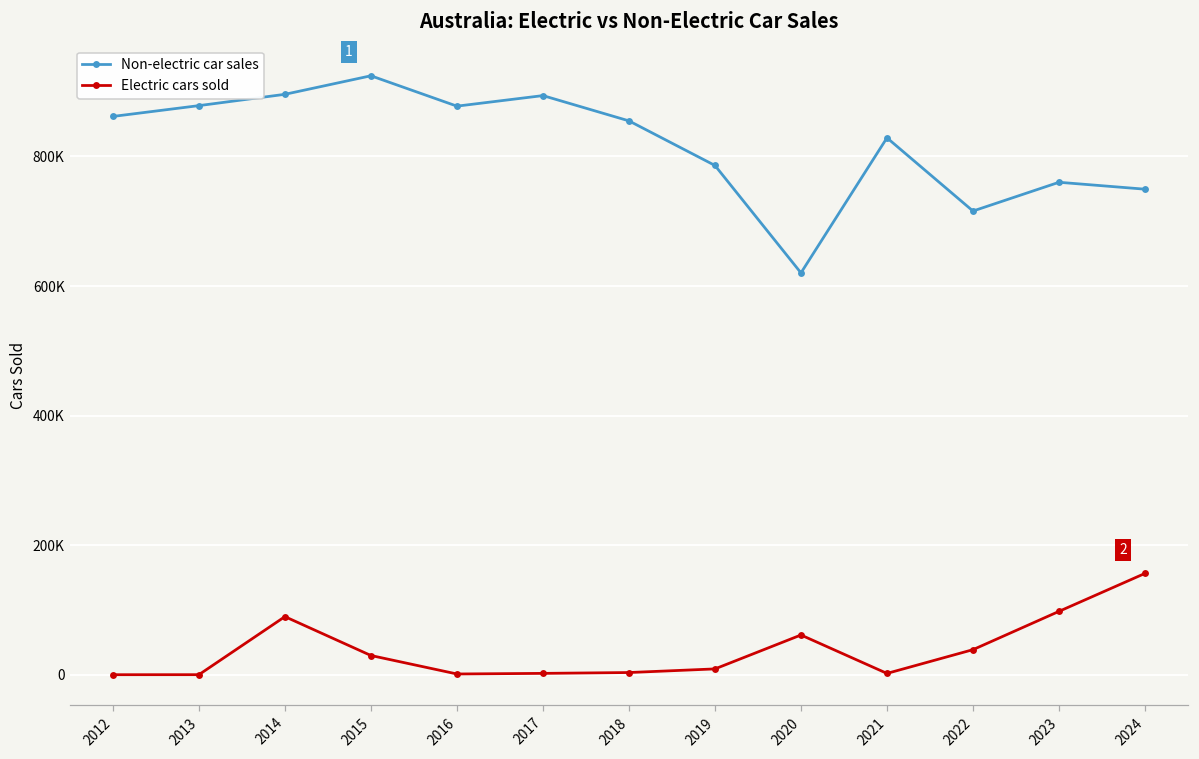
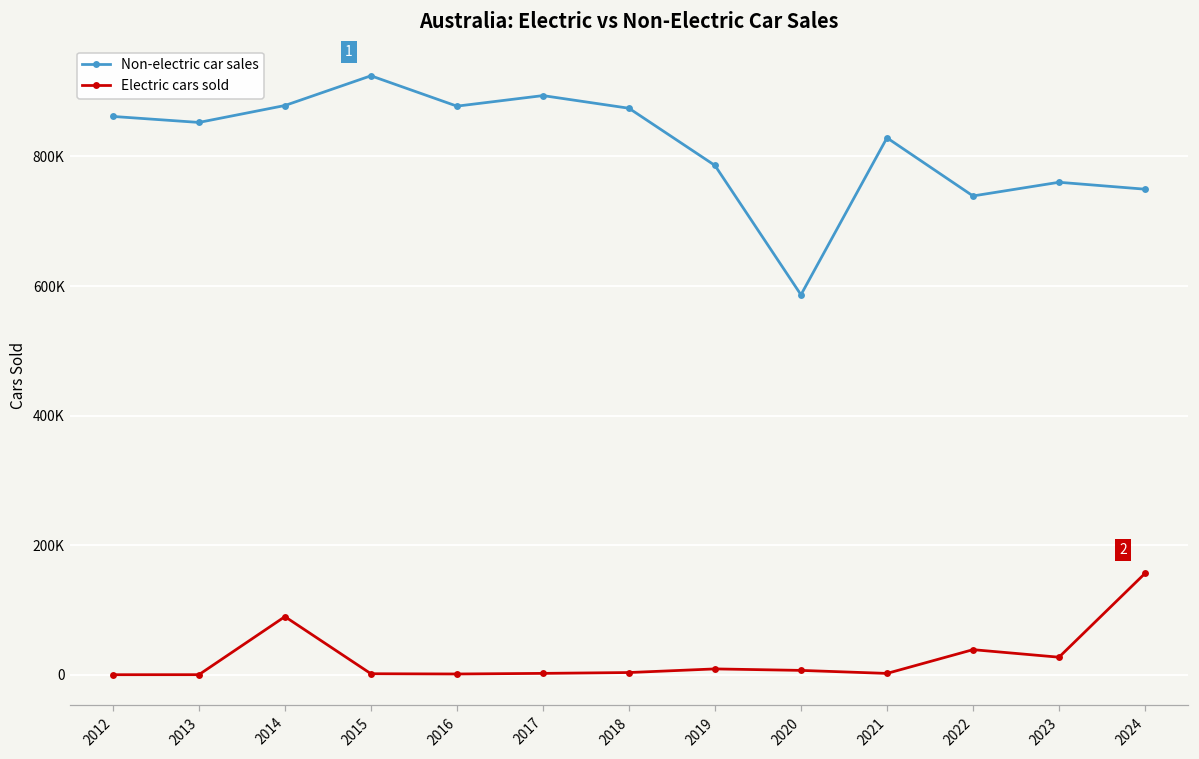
  {
    "Non-electric car sales": {
      "2012": 860000,
-     "2013": 880000,
-     "2014": 900000,
+     "2013": 850000,
+     "2014": 880000,
      "2016": 880000,
      "2017": 890000,
-     "2018": 850000,
+     "2018": 870000,
      "2019": 790000,
-     "2020": 620000,
+     "2020": 590000,
      "2021": 830000,
-     "2022": 720000,
+     "2022": 740000,
      "2023": 760000,
      "2024": 750000
    },
    "Electric cars sold": {
      "2012": 0,
      "2013": 0,
      "2014": 90000,
-     "2015": 30000,
+     "2015": 0,
      "2016": 0,
      "2017": 0,
      "2018": 0,
      "2019": 10000,
-     "2020": 60000,
+     "2020": 10000,
      "2021": 0,
      "2022": 40000,
-     "2023": 100000
+     "2023": 30000
    }
  }
